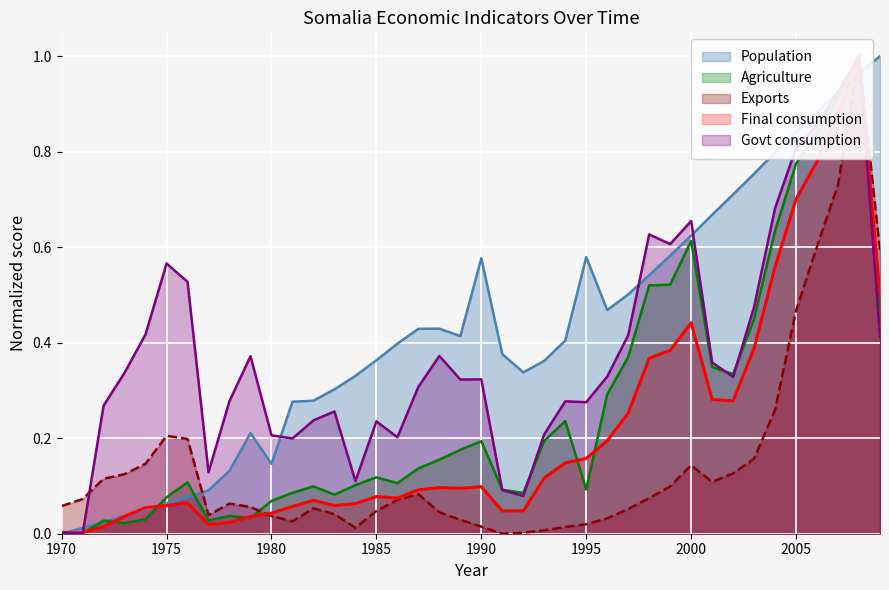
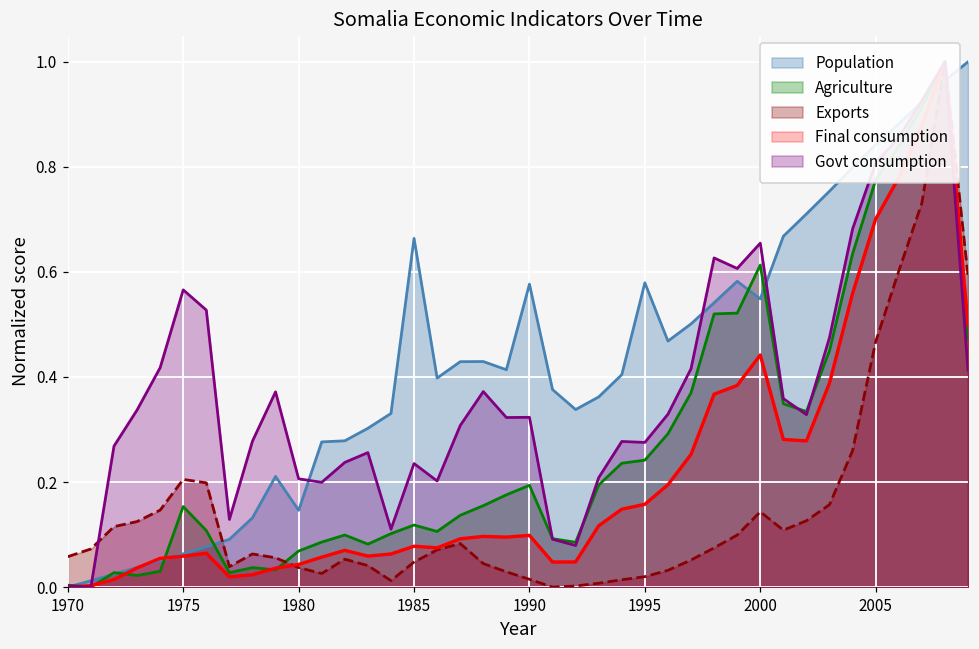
  {
    "Population": {
      "1980": 0.15,
-     "1985": 0.36,
+     "1985": 0.66,
      "1990": 0.58,
      "1995": 0.58,
-     "2000": 0.62
+     "2000": 0.55
    },
    "Agriculture": {
-     "1975": 0.08,
+     "1975": 0.15,
      "1980": 0.07,
      "1985": 0.12,
      "1990": 0.19,
-     "1995": 0.09,
+     "1995": 0.24,
      "2000": 0.61,
      "2005": 0.78
    }
  }
